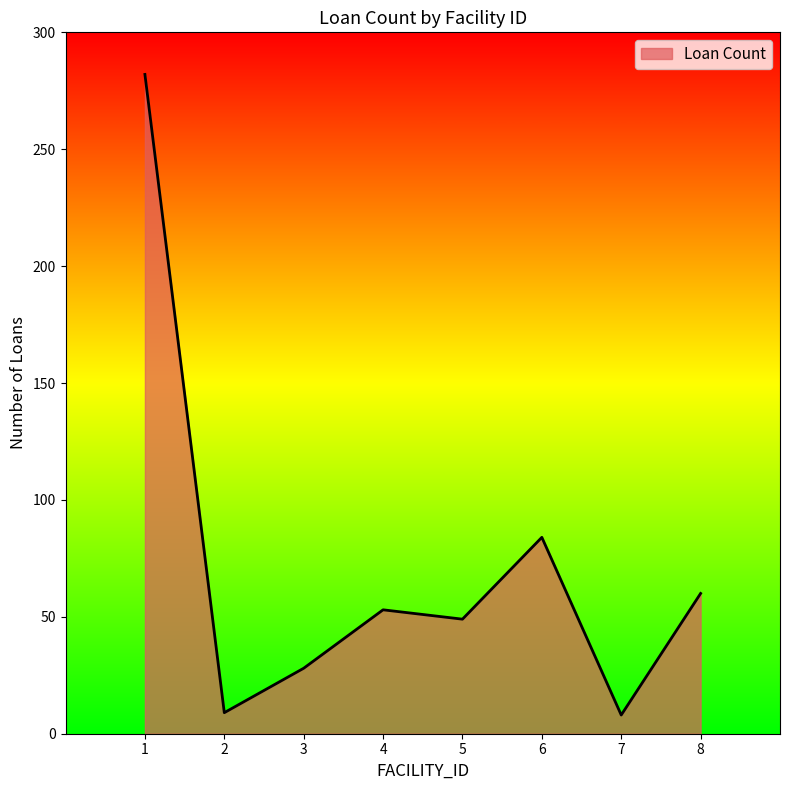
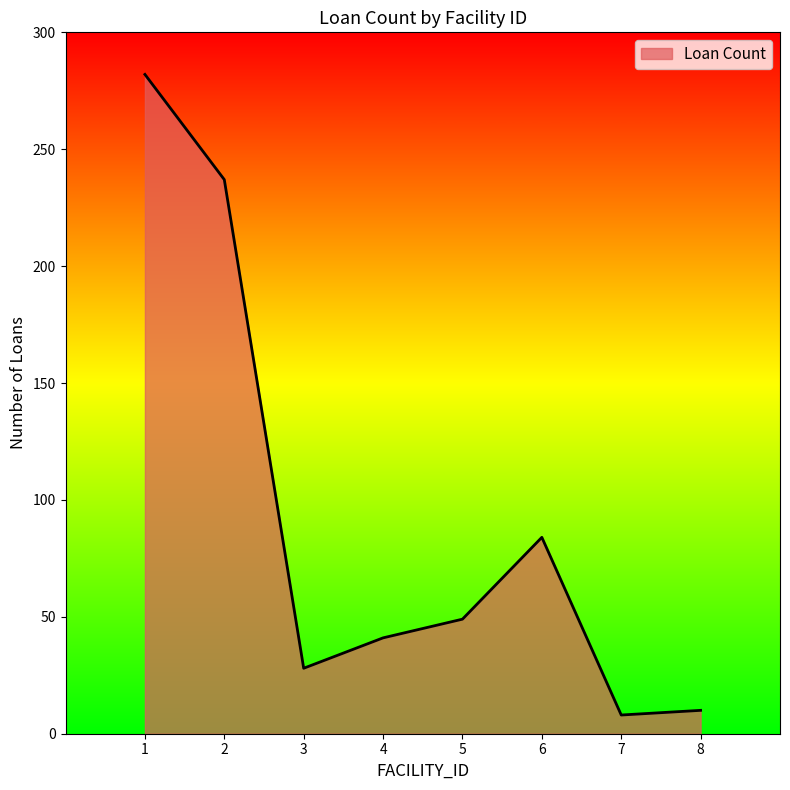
  {
    "1": 282,
-   "2": 9,
+   "2": 237,
    "3": 28,
-   "4": 53,
+   "4": 41,
    "5": 49,
    "6": 84,
    "7": 8,
-   "8": 60
+   "8": 10
  }
